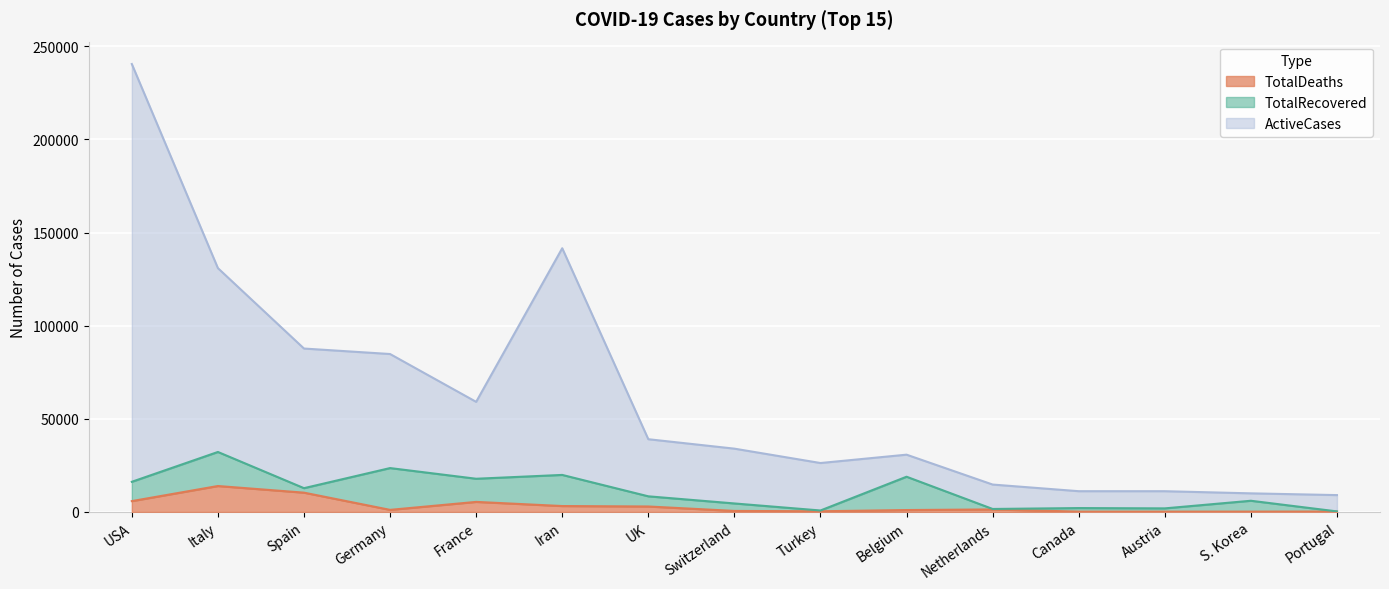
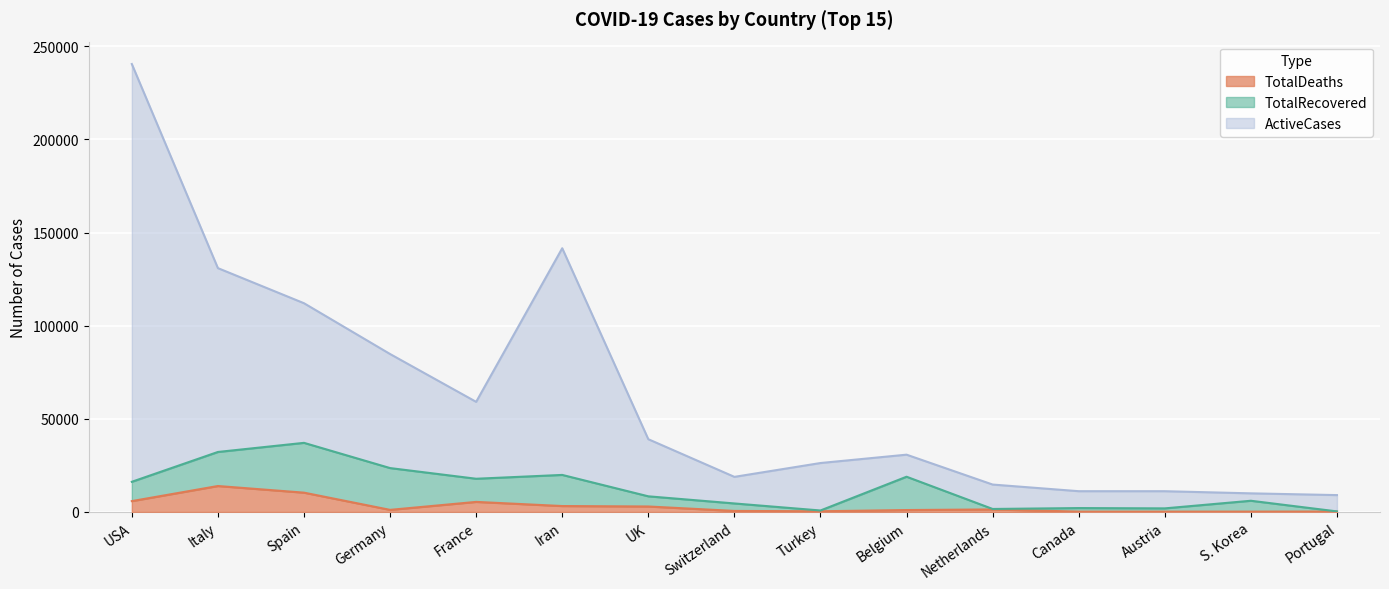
  {
    "TotalDeaths": {
      "USA": 6000,
      "Italy": 14000,
      "Spain": 10000,
      "Germany": 1000,
      "France": 5000,
      "Iran": 3000,
      "UK": 3000,
      "Switzerland": 1000,
      "Belgium": 1000,
      "Canada": 0,
      "Austria": 0,
      "S. Korea": 0
    },
    "TotalRecovered": {
      "USA": 10000,
      "Italy": 18000,
-     "Spain": 2000,
+     "Spain": 27000,
      "Germany": 22000,
      "France": 12000,
      "Iran": 17000,
      "UK": 5000,
      "Switzerland": 4000,
      "Belgium": 18000,
      "Canada": 2000,
      "Austria": 2000,
      "S. Korea": 6000
    },
    "ActiveCases": {
      "USA": 224000,
      "Italy": 99000,
      "Spain": 75000,
      "Germany": 61000,
      "France": 41000,
      "Iran": 122000,
      "UK": 31000,
-     "Switzerland": 29000,
+     "Switzerland": 14000,
      "Turkey": 25000,
      "Belgium": 12000,
      "Netherlands": 13000,
      "Canada": 9000,
      "Austria": 9000,
      "S. Korea": 4000,
      "Portugal": 9000
    }
  }
